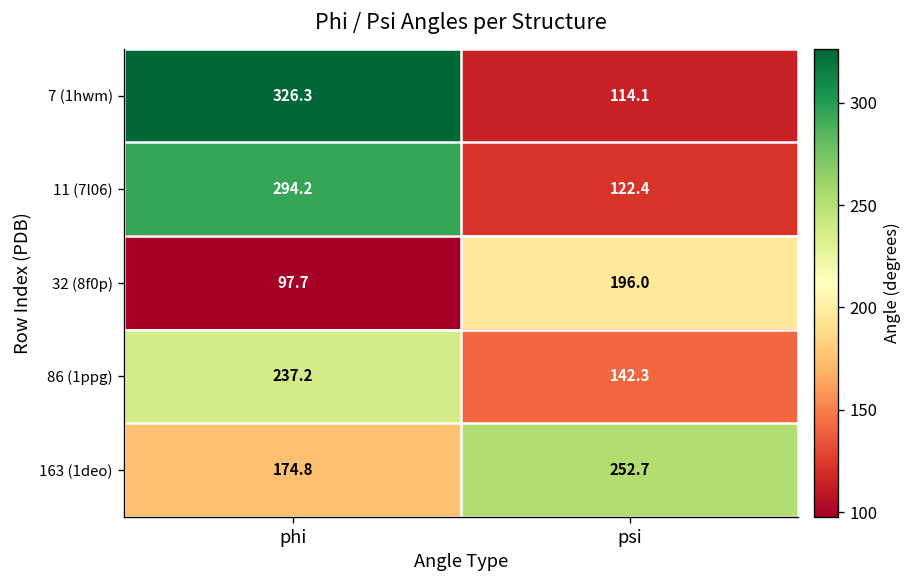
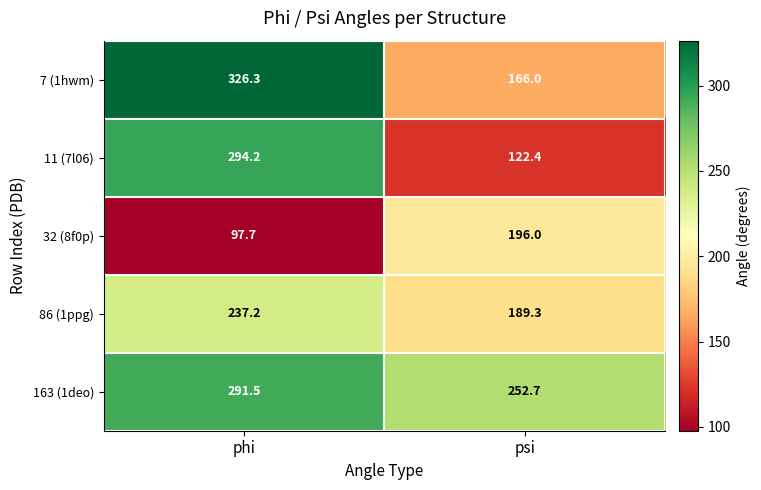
  {
    "7 (1hwm)": {
      "phi": 326.3,
-     "psi": 114.1
+     "psi": 166.0
    },
    "11 (7l06)": {
      "phi": 294.2,
      "psi": 122.4
    },
    "32 (8f0p)": {
      "phi": 97.7,
      "psi": 196.0
    },
    "86 (1ppg)": {
      "phi": 237.2,
-     "psi": 142.3
+     "psi": 189.3
    },
    "163 (1deo)": {
-     "phi": 174.8,
+     "phi": 291.5,
      "psi": 252.7
    }
  }
